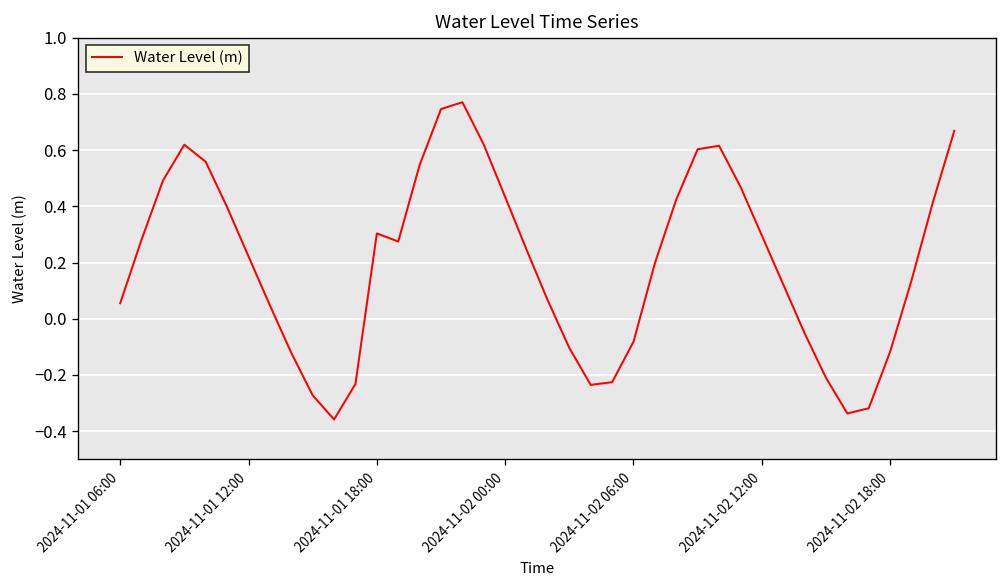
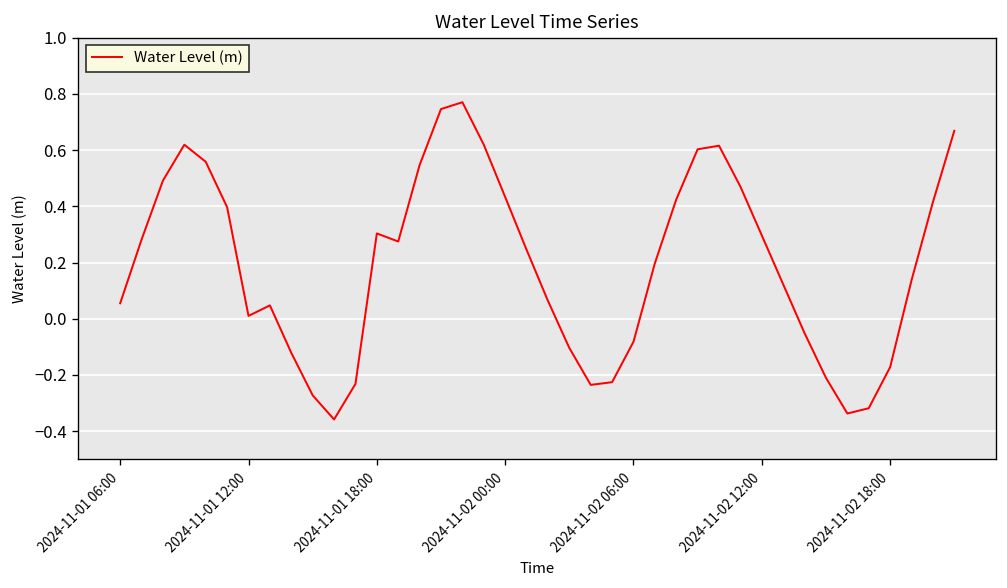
  {
    "2024-11-01 06:00": 0.06,
-   "2024-11-01 12:00": 0.22,
+   "2024-11-01 12:00": 0.01,
    "2024-11-01 18:00": 0.30,
    "2024-11-02 00:00": 0.43,
    "2024-11-02 06:00": -0.08,
    "2024-11-02 12:00": 0.30,
-   "2024-11-02 18:00": -0.12
+   "2024-11-02 18:00": -0.17
  }
